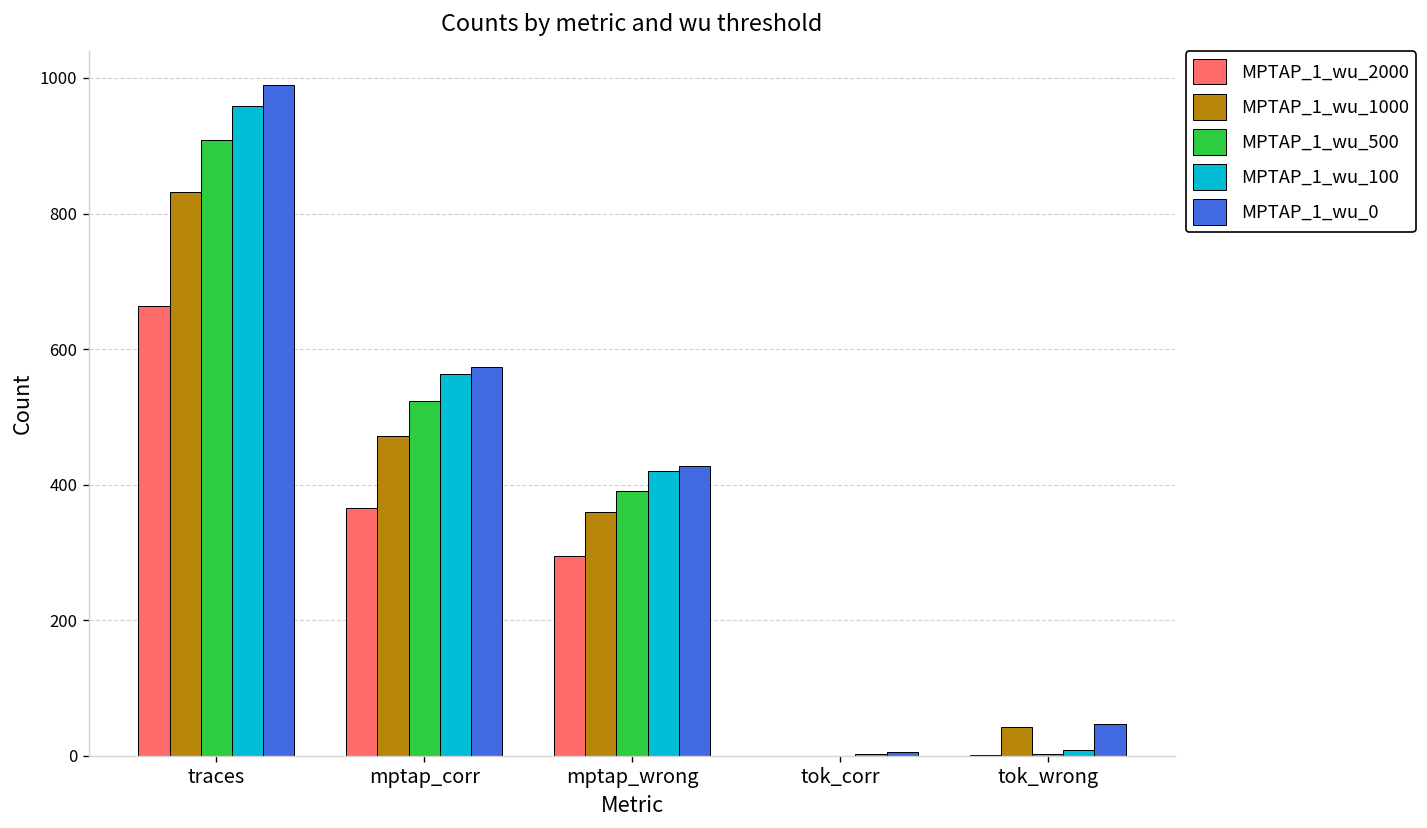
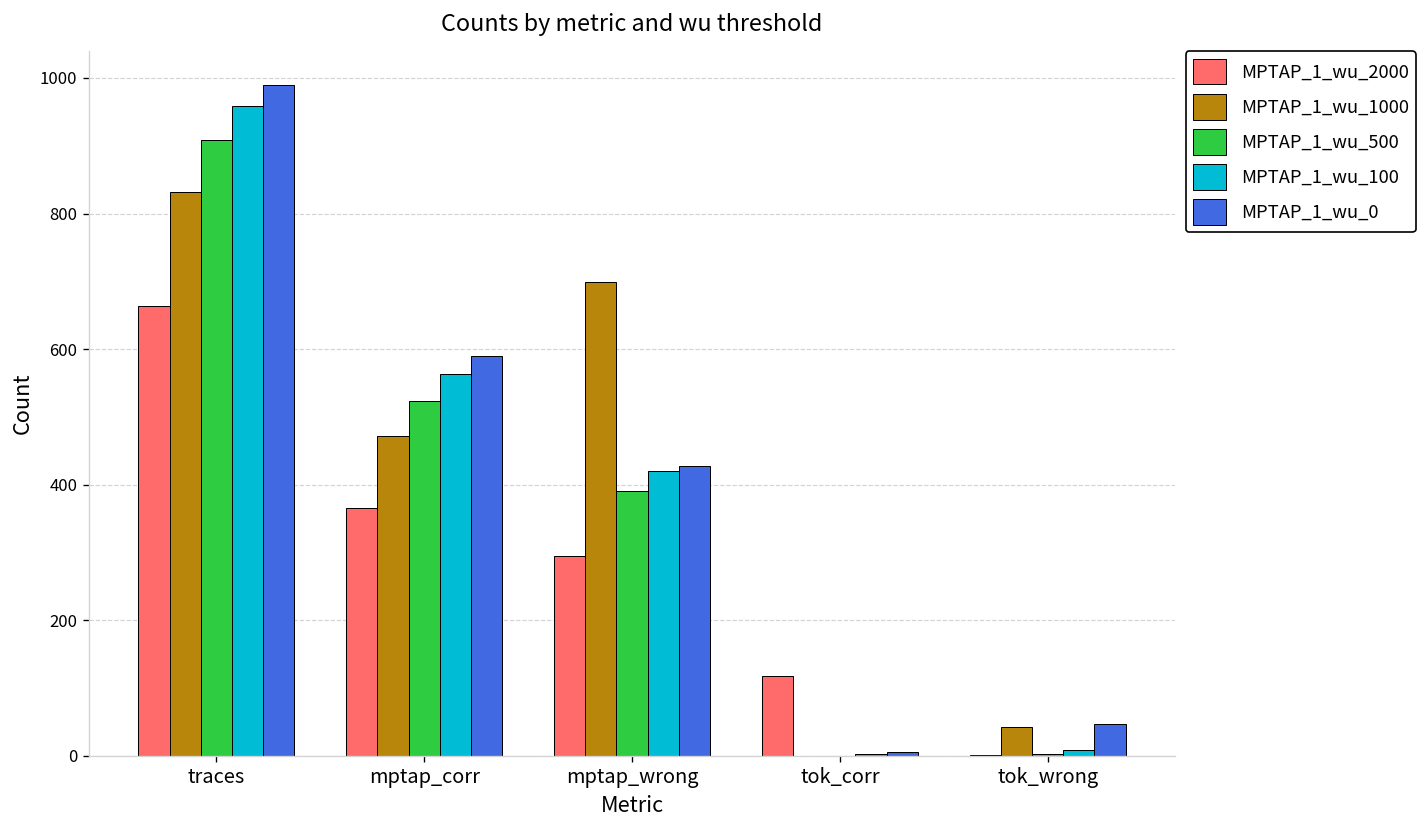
  {
    "MPTAP_1_wu_2000": {
      "traces": 660,
      "mptap_corr": 370,
      "mptap_wrong": 290,
-     "tok_corr": 0
+     "tok_corr": 120
    },
    "MPTAP_1_wu_1000": {
      "traces": 830,
      "mptap_corr": 470,
-     "mptap_wrong": 360,
+     "mptap_wrong": 700,
      "tok_corr": 0,
      "tok_wrong": 40
    },
    "MPTAP_1_wu_500": {
      "traces": 910,
      "mptap_corr": 520,
      "mptap_wrong": 390,
      "tok_corr": 0
    },
    "MPTAP_1_wu_100": {
      "traces": 960,
      "mptap_corr": 560,
      "mptap_wrong": 420,
      "tok_wrong": 10
    },
    "MPTAP_1_wu_0": {
      "traces": 990,
-     "mptap_corr": 570,
+     "mptap_corr": 590,
      "mptap_wrong": 430,
      "tok_corr": 10,
      "tok_wrong": 50
    }
  }
